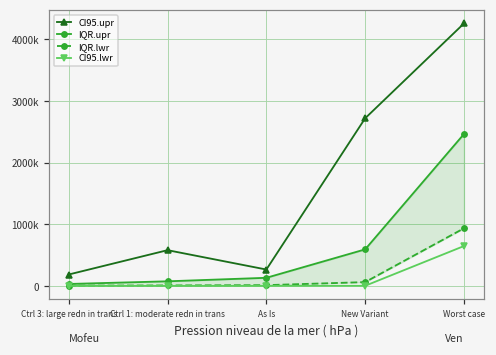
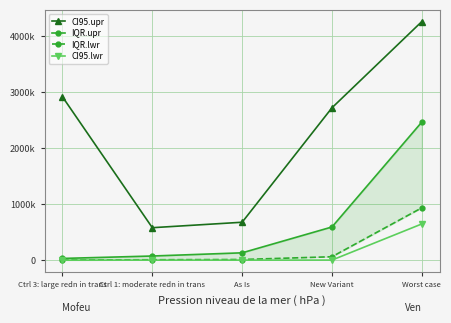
  {
    "CI95.upr": {
-     "Ctrl 3: large redn in trans": 200000,
+     "Ctrl 3: large redn in trans": 2900000,
      "Ctrl 1: moderate redn in trans": 600000,
-     "As Is": 300000,
+     "As Is": 700000,
      "New Variant": 2700000,
      "Worst case": 4300000
    },
    "CI95.lwr": {
      "New Variant": 0,
      "Worst case": 600000
    }
  }
